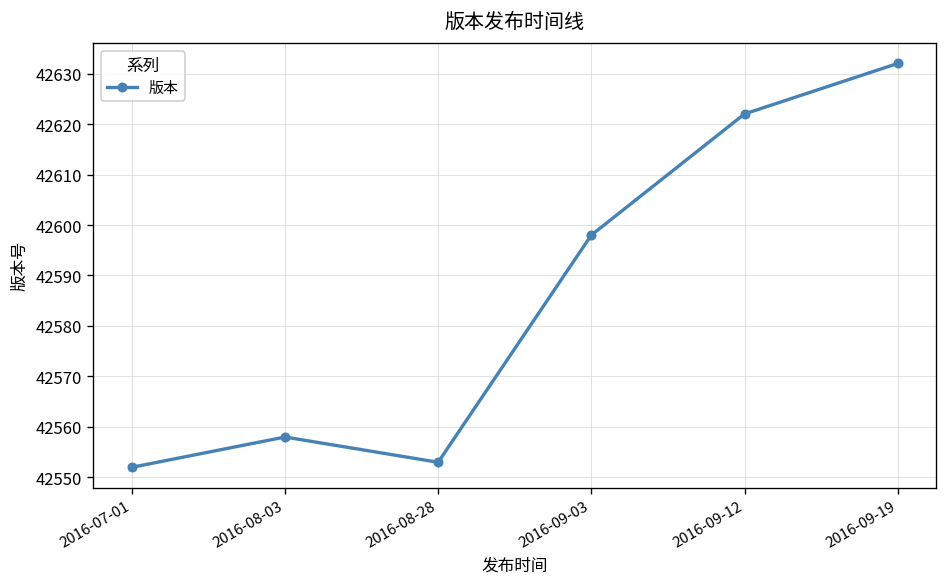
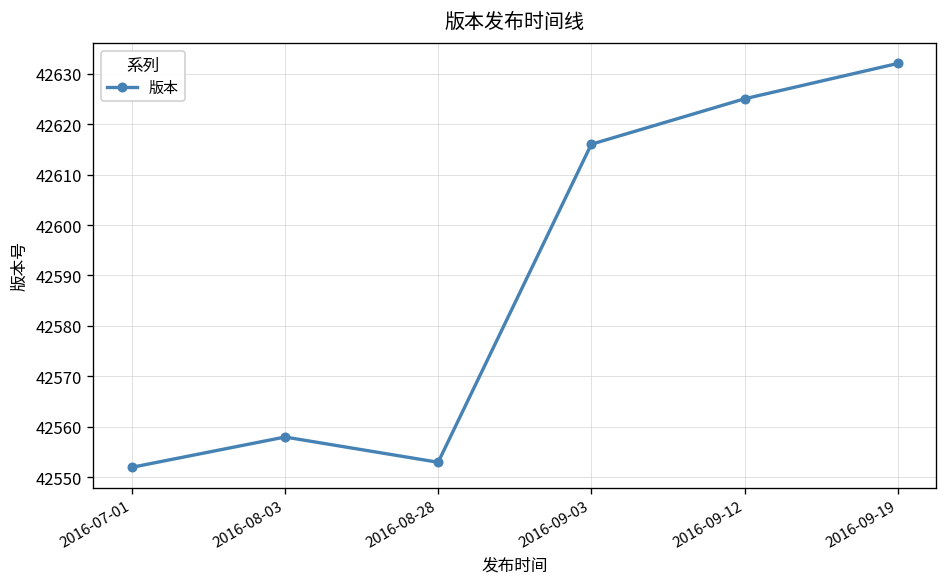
  {
    "2016-07-01": 42552,
    "2016-08-03": 42558,
    "2016-08-28": 42553,
-   "2016-09-03": 42598,
-   "2016-09-12": 42622,
+   "2016-09-03": 42616,
+   "2016-09-12": 42625,
    "2016-09-19": 42632
  }
